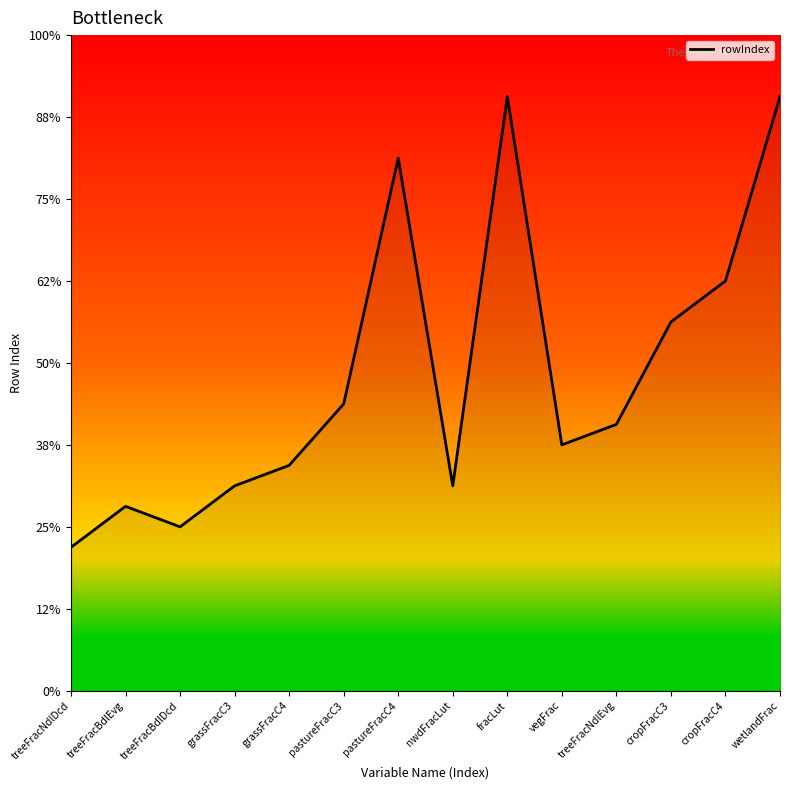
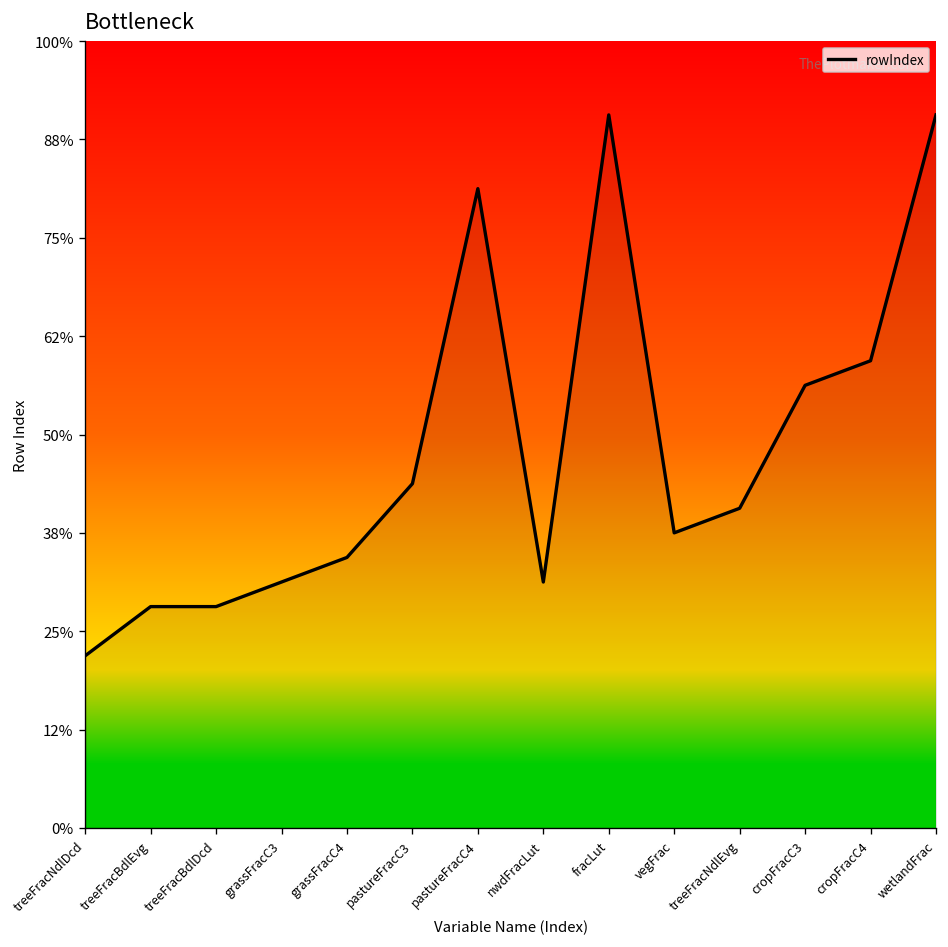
  {
    "treeFracNdlDcd": "22%",
    "treeFracBdlEvg": "28%",
-   "treeFracBdlDcd": "25%",
+   "treeFracBdlDcd": "28%",
    "grassFracC3": "31%",
    "grassFracC4": "34%",
    "pastureFracC3": "44%",
    "pastureFracC4": "81%",
    "nwdFracLut": "31%",
    "fracLut": "91%",
    "vegFrac": "38%",
    "treeFracNdlEvg": "41%",
    "cropFracC3": "56%",
-   "cropFracC4": "63%",
+   "cropFracC4": "59%",
    "wetlandFrac": "91%"
  }
